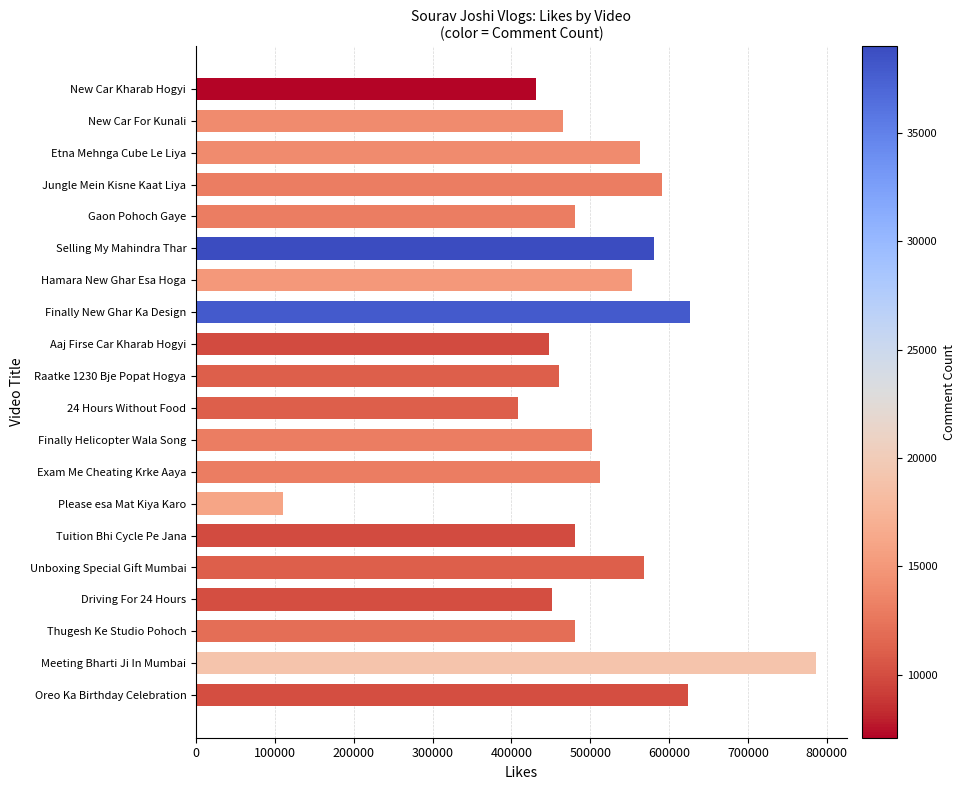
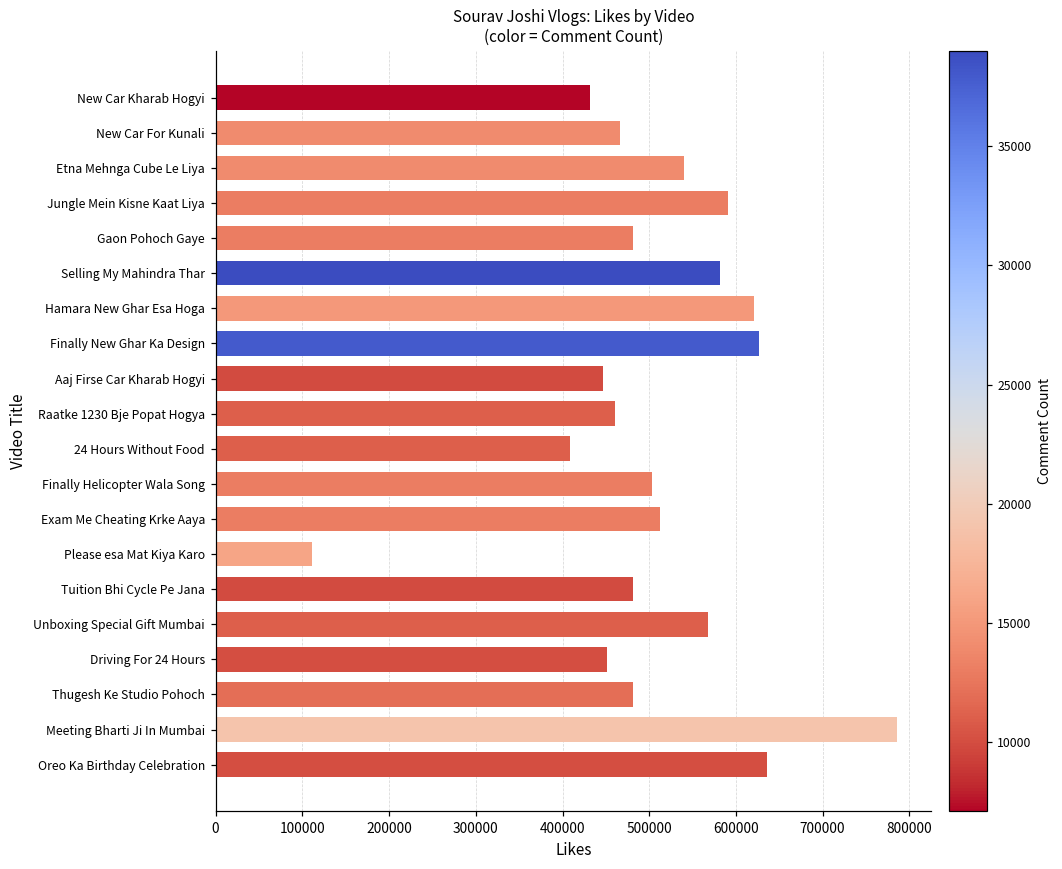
  {
    "New Car Kharab Hogyi": 430000,
    "New Car For Kunali": 470000,
-   "Etna Mehnga Cube Le Liya": 560000,
+   "Etna Mehnga Cube Le Liya": 540000,
    "Jungle Mein Kisne Kaat Liya": 590000,
    "Gaon Pohoch Gaye": 480000,
    "Selling My Mahindra Thar": 580000,
-   "Hamara New Ghar Esa Hoga": 550000,
+   "Hamara New Ghar Esa Hoga": 620000,
    "Finally New Ghar Ka Design": 630000,
    "Aaj Firse Car Kharab Hogyi": 450000,
    "Raatke 1230 Bje Popat Hogya": 460000,
    "24 Hours Without Food": 410000,
    "Finally Helicopter Wala Song": 500000,
    "Exam Me Cheating Krke Aaya": 510000,
    "Please esa Mat Kiya Karo": 110000,
    "Tuition Bhi Cycle Pe Jana": 480000,
    "Unboxing Special Gift Mumbai": 570000,
    "Driving For 24 Hours": 450000,
    "Thugesh Ke Studio Pohoch": 480000,
    "Meeting Bharti Ji In Mumbai": 790000,
-   "Oreo Ka Birthday Celebration": 620000
+   "Oreo Ka Birthday Celebration": 640000
  }
